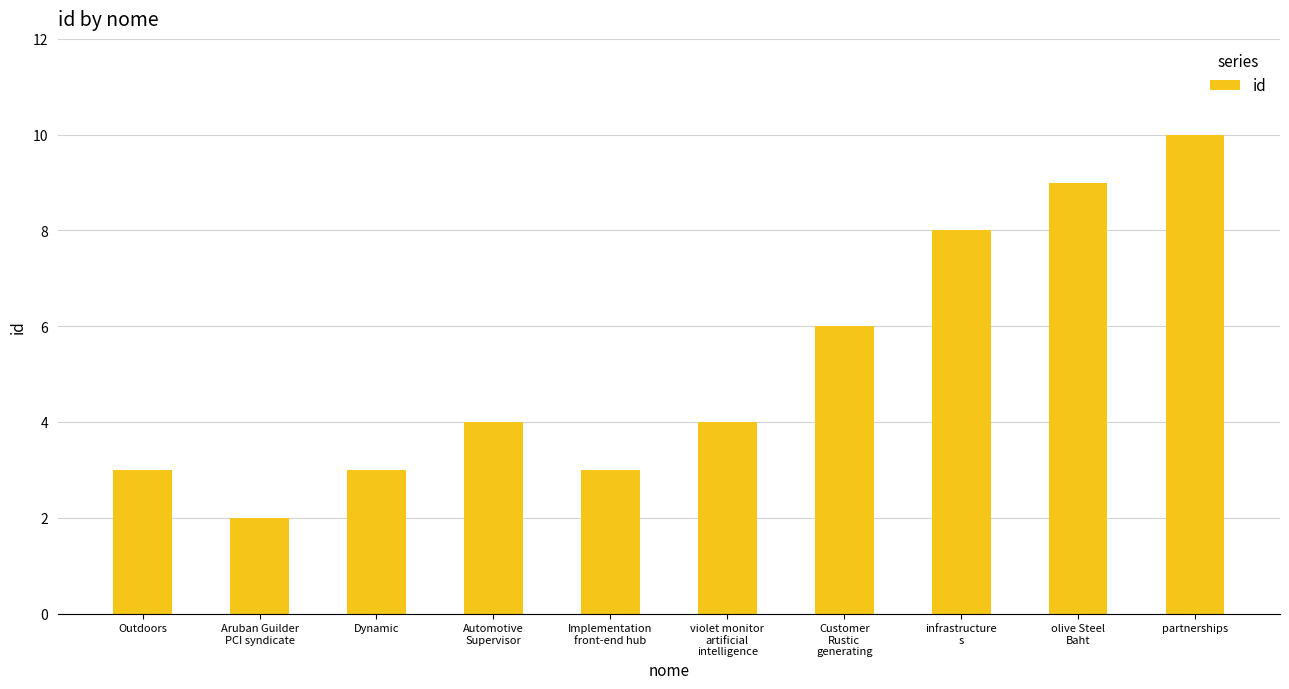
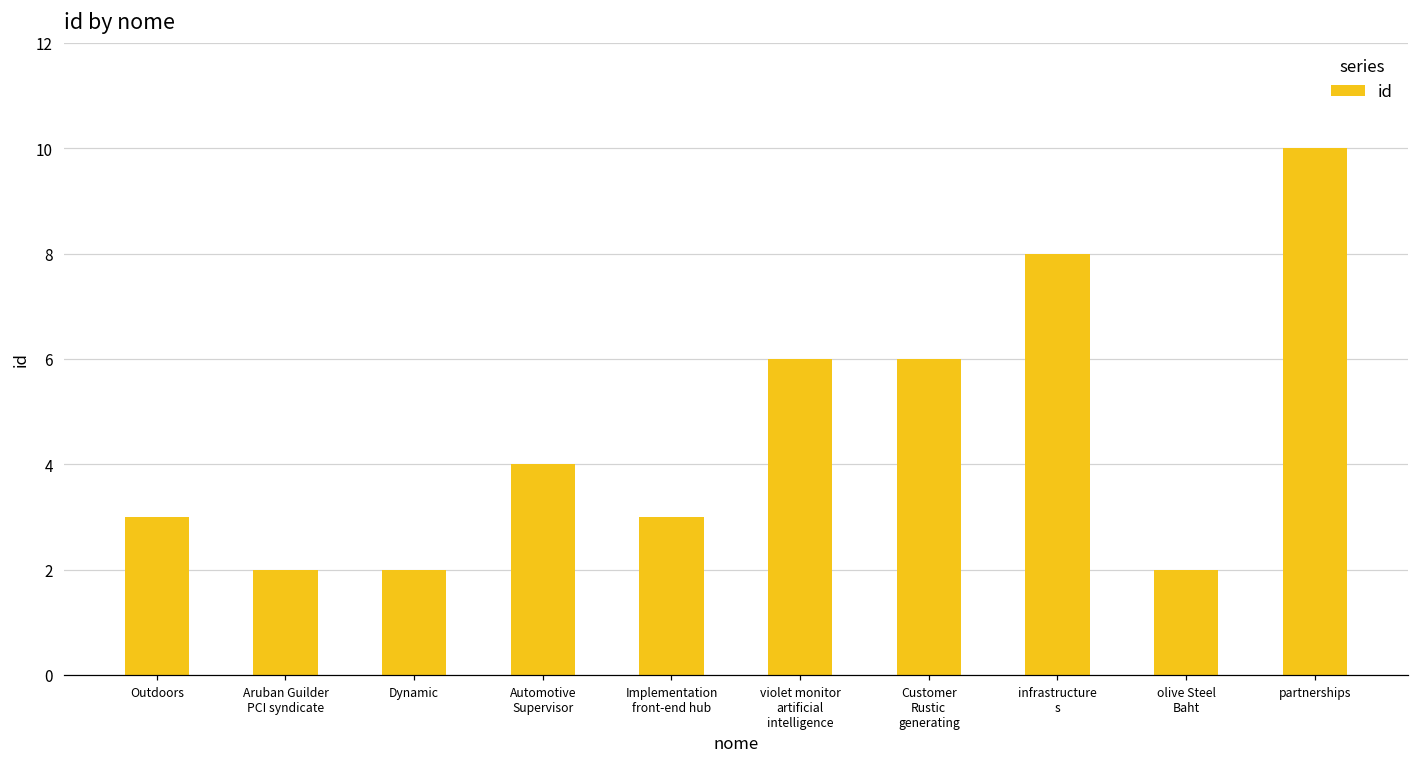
  {
    "Outdoors": 3,
    "Aruban Guilder PCI syndicate": 2,
-   "Dynamic": 3,
+   "Dynamic": 2,
    "Automotive Supervisor": 4,
    "Implementation front-end hub": 3,
-   "violet monitor artificial intelligence": 4,
+   "violet monitor artificial intelligence": 6,
    "Customer Rustic generating": 6,
    "infrastructure s": 8,
-   "olive Steel Baht": 9,
+   "olive Steel Baht": 2,
    "partnerships": 10
  }
